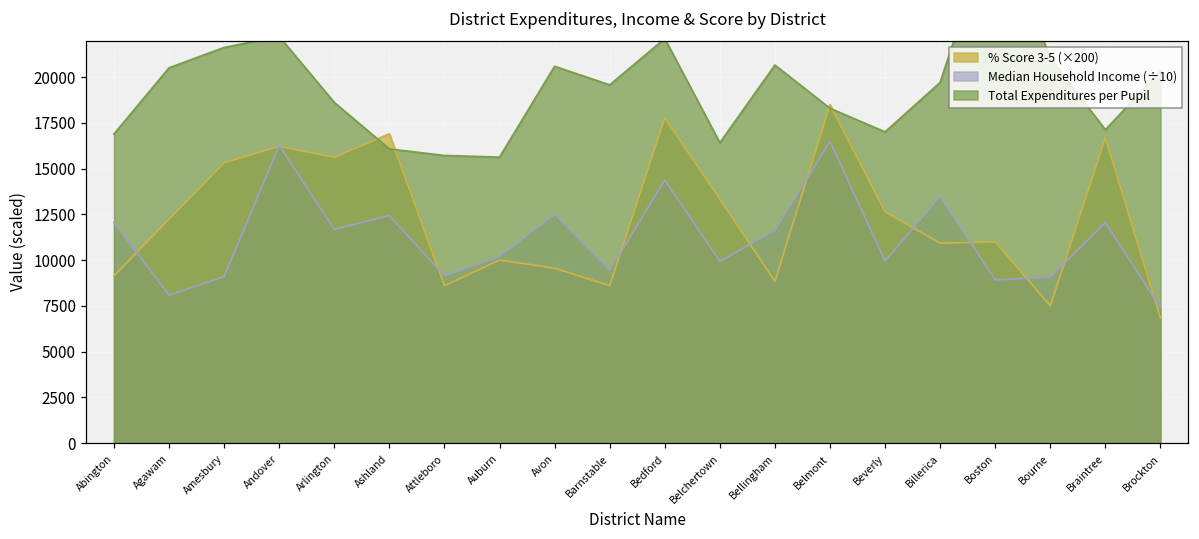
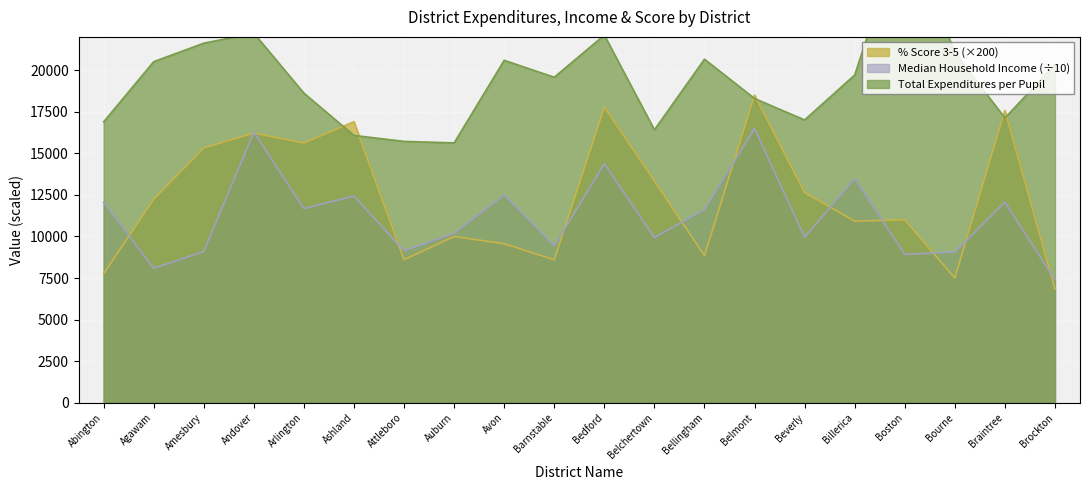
  {
    "% Score 3-5 (×200)": {
-     "Abington": 9100,
+     "Abington": 7800,
      "Agawam": 12200,
      "Amesbury": 15300,
      "Arlington": 15600,
      "Ashland": 16900,
      "Attleboro": 8600,
      "Auburn": 10000,
      "Avon": 9600,
      "Barnstable": 8600,
      "Bedford": 17800,
      "Belchertown": 13300,
      "Bellingham": 8800,
      "Belmont": 18500,
      "Beverly": 12600,
      "Billerica": 10900,
      "Boston": 11000,
      "Bourne": 7500,
-     "Braintree": 16700,
+     "Braintree": 17600,
      "Brockton": 6800
    },
    "Median Household Income (÷10)": {
      "Abington": 12100,
      "Agawam": 8100,
      "Amesbury": 9100,
      "Arlington": 11700,
      "Ashland": 12400,
      "Attleboro": 9100,
      "Auburn": 10200,
      "Avon": 12500,
      "Barnstable": 9400,
      "Bedford": 14400,
      "Belchertown": 9900,
      "Bellingham": 11600,
      "Belmont": 16500,
      "Beverly": 10000,
      "Billerica": 13500,
      "Boston": 8900,
      "Bourne": 9100,
      "Braintree": 12100,
      "Brockton": 7400
    },
    "Total Expenditures per Pupil": {
      "Abington": 16900,
      "Agawam": 20500,
      "Amesbury": 21600,
      "Arlington": 18600,
      "Ashland": 16100,
      "Attleboro": 15700,
      "Auburn": 15600,
      "Avon": 20600,
      "Barnstable": 19600,
      "Bedford": 22100,
      "Belchertown": 16400,
      "Bellingham": 20700,
      "Belmont": 18300,
      "Beverly": 17000,
      "Billerica": 19700,
      "Braintree": 17100
    }
  }
